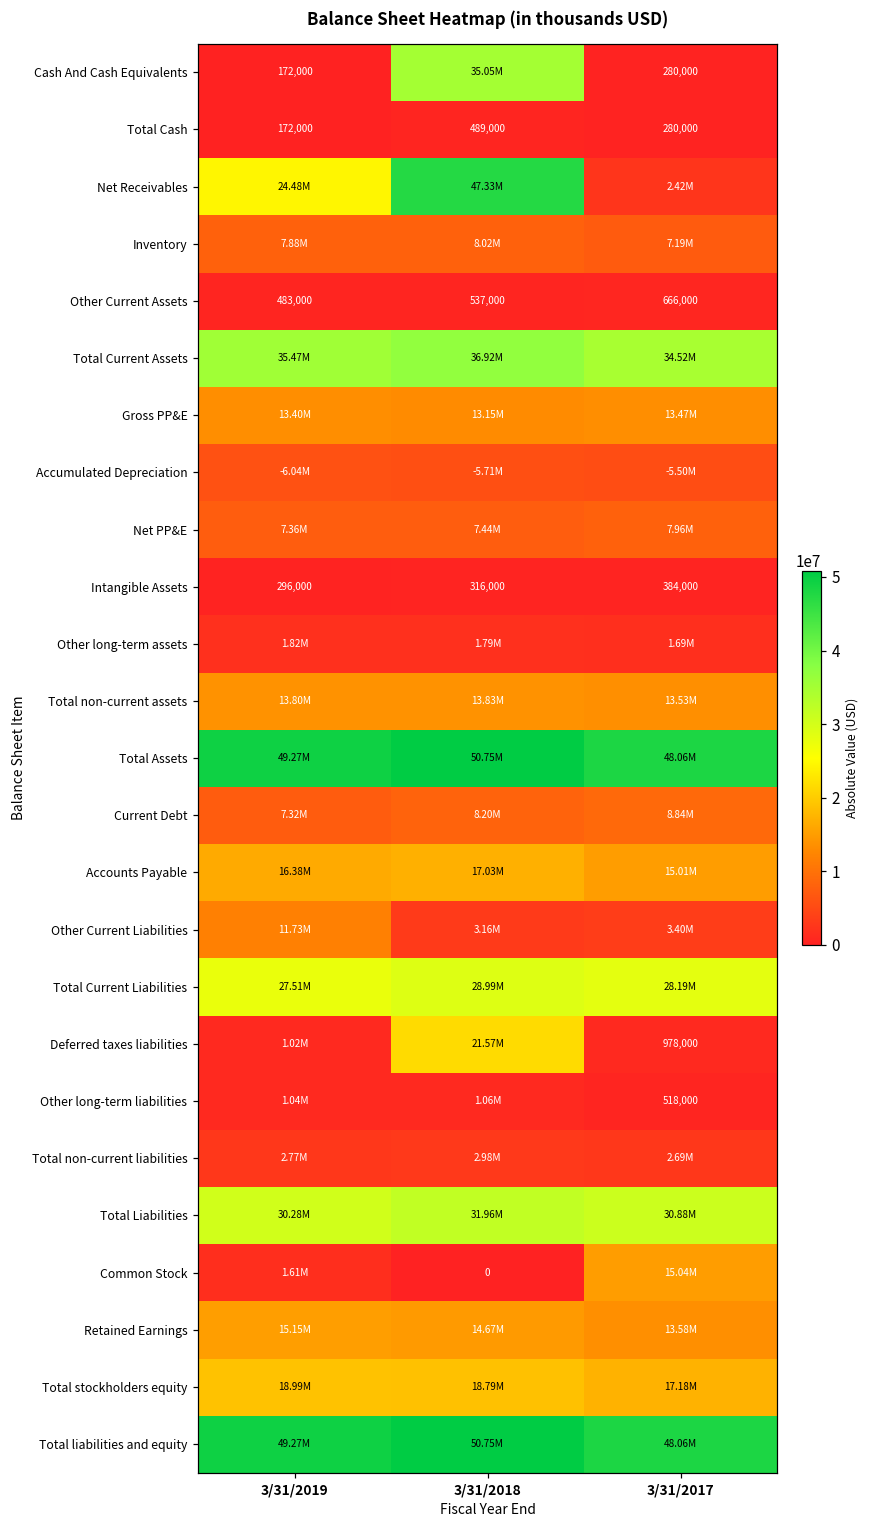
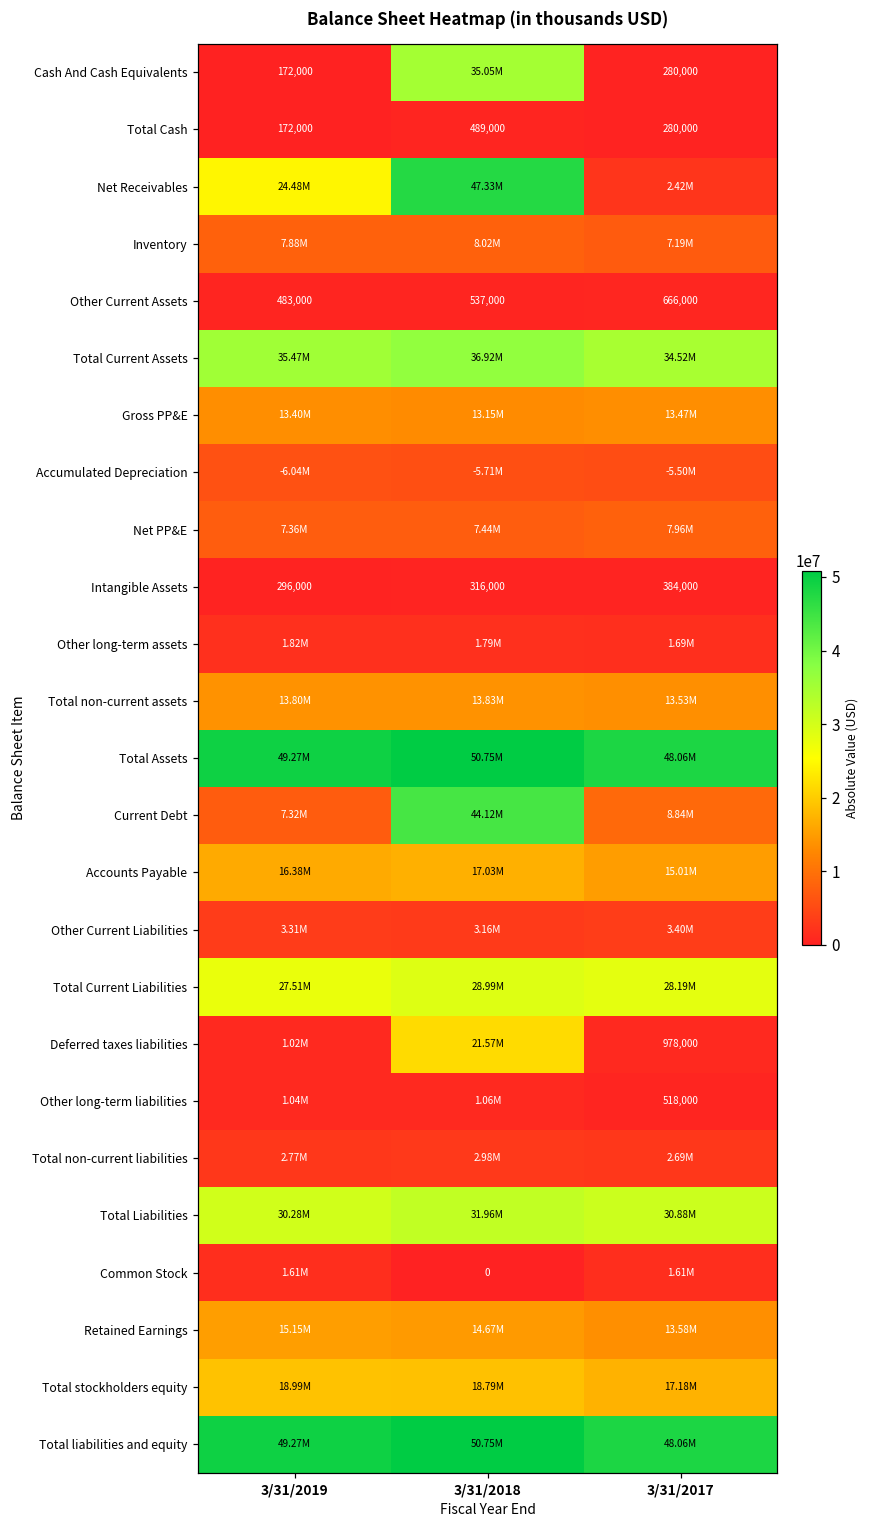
  {
    "Cash And Cash Equivalents": {
      "3/31/2019": "172,000",
      "3/31/2018": "35.05M",
      "3/31/2017": "280,000"
    },
    "Total Cash": {
      "3/31/2019": "172,000",
      "3/31/2018": "489,000",
      "3/31/2017": "280,000"
    },
    "Net Receivables": {
      "3/31/2019": "24.48M",
      "3/31/2018": "47.33M",
      "3/31/2017": "2.42M"
    },
    "Inventory": {
      "3/31/2019": "7.88M",
      "3/31/2018": "8.02M",
      "3/31/2017": "7.19M"
    },
    "Other Current Assets": {
      "3/31/2019": "483,000",
      "3/31/2018": "537,000",
      "3/31/2017": "666,000"
    },
    "Total Current Assets": {
      "3/31/2019": "35.47M",
      "3/31/2018": "36.92M",
      "3/31/2017": "34.52M"
    },
    "Gross PP&E": {
      "3/31/2019": "13.40M",
      "3/31/2018": "13.15M",
      "3/31/2017": "13.47M"
    },
    "Accumulated Depreciation": {
      "3/31/2019": "-6.04M",
      "3/31/2018": "-5.71M",
      "3/31/2017": "-5.50M"
    },
    "Net PP&E": {
      "3/31/2019": "7.36M",
      "3/31/2018": "7.44M",
      "3/31/2017": "7.96M"
    },
    "Intangible Assets": {
      "3/31/2019": "296,000",
      "3/31/2018": "316,000",
      "3/31/2017": "384,000"
    },
    "Other long-term assets": {
      "3/31/2019": "1.82M",
      "3/31/2018": "1.79M",
      "3/31/2017": "1.69M"
    },
    "Total non-current assets": {
      "3/31/2019": "13.80M",
      "3/31/2018": "13.83M",
      "3/31/2017": "13.53M"
    },
    "Total Assets": {
      "3/31/2019": "49.27M",
      "3/31/2018": "50.75M",
      "3/31/2017": "48.06M"
    },
    "Current Debt": {
      "3/31/2019": "7.32M",
-     "3/31/2018": "8.20M",
+     "3/31/2018": "44.12M",
      "3/31/2017": "8.84M"
    },
    "Accounts Payable": {
      "3/31/2019": "16.38M",
      "3/31/2018": "17.03M",
      "3/31/2017": "15.01M"
    },
    "Other Current Liabilities": {
-     "3/31/2019": "11.73M",
+     "3/31/2019": "3.31M",
      "3/31/2018": "3.16M",
      "3/31/2017": "3.40M"
    },
    "Total Current Liabilities": {
      "3/31/2019": "27.51M",
      "3/31/2018": "28.99M",
      "3/31/2017": "28.19M"
    },
    "Deferred taxes liabilities": {
      "3/31/2019": "1.02M",
      "3/31/2018": "21.57M",
      "3/31/2017": "978,000"
    },
    "Other long-term liabilities": {
      "3/31/2019": "1.04M",
      "3/31/2018": "1.06M",
      "3/31/2017": "518,000"
    },
    "Total non-current liabilities": {
      "3/31/2019": "2.77M",
      "3/31/2018": "2.98M",
      "3/31/2017": "2.69M"
    },
    "Total Liabilities": {
      "3/31/2019": "30.28M",
      "3/31/2018": "31.96M",
      "3/31/2017": "30.88M"
    },
    "Common Stock": {
      "3/31/2019": "1.61M",
      "3/31/2018": "0",
-     "3/31/2017": "15.04M"
+     "3/31/2017": "1.61M"
    },
    "Retained Earnings": {
      "3/31/2019": "15.15M",
      "3/31/2018": "14.67M",
      "3/31/2017": "13.58M"
    },
    "Total stockholders equity": {
      "3/31/2019": "18.99M",
      "3/31/2018": "18.79M",
      "3/31/2017": "17.18M"
    },
    "Total liabilities and equity": {
      "3/31/2019": "49.27M",
      "3/31/2018": "50.75M",
      "3/31/2017": "48.06M"
    }
  }
